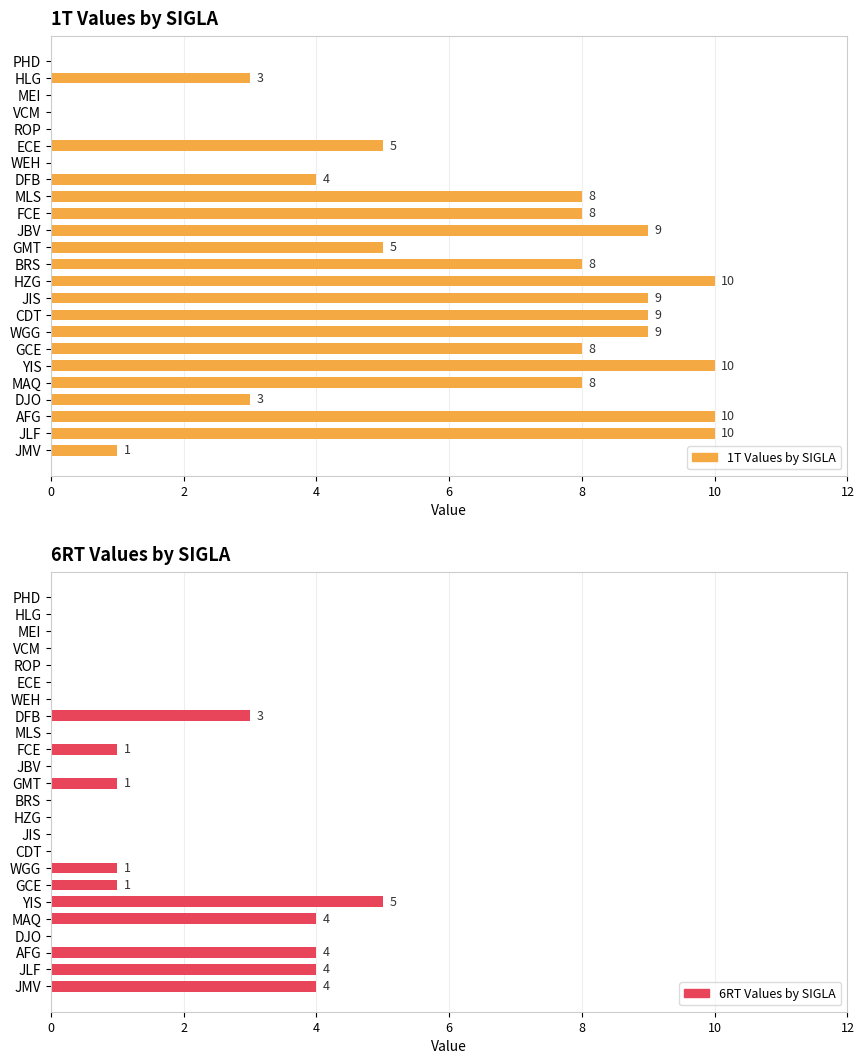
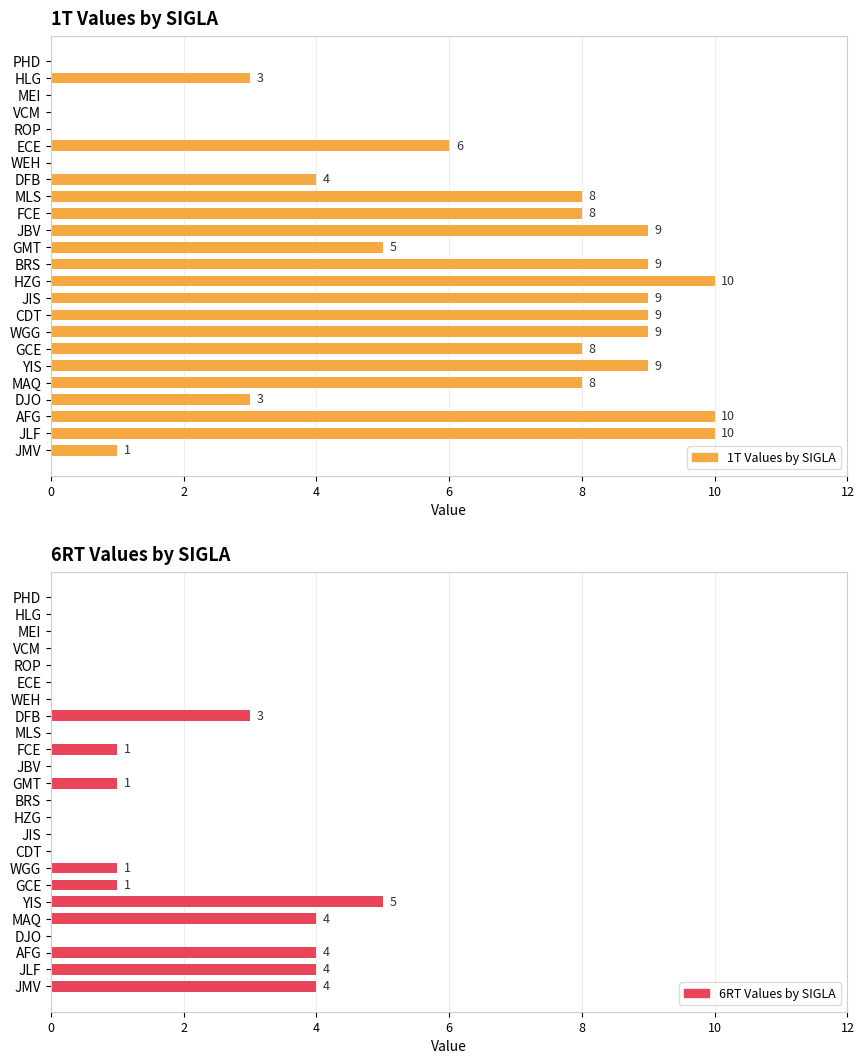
  {
    "1T Values by SIGLA": {
      "HLG": 3,
-     "ECE": 5,
+     "ECE": 6,
      "DFB": 4,
      "MLS": 8,
      "FCE": 8,
      "JBV": 9,
      "GMT": 5,
-     "BRS": 8,
+     "BRS": 9,
      "HZG": 10,
      "JIS": 9,
      "CDT": 9,
      "WGG": 9,
      "GCE": 8,
-     "YIS": 10,
+     "YIS": 9,
      "MAQ": 8,
      "DJO": 3,
      "AFG": 10,
      "JLF": 10,
      "JMV": 1
    },
    "6RT Values by SIGLA": {
      "DFB": 3,
      "FCE": 1,
      "GMT": 1,
      "WGG": 1,
      "GCE": 1,
      "YIS": 5,
      "MAQ": 4,
      "AFG": 4,
      "JLF": 4,
      "JMV": 4
    }
  }
